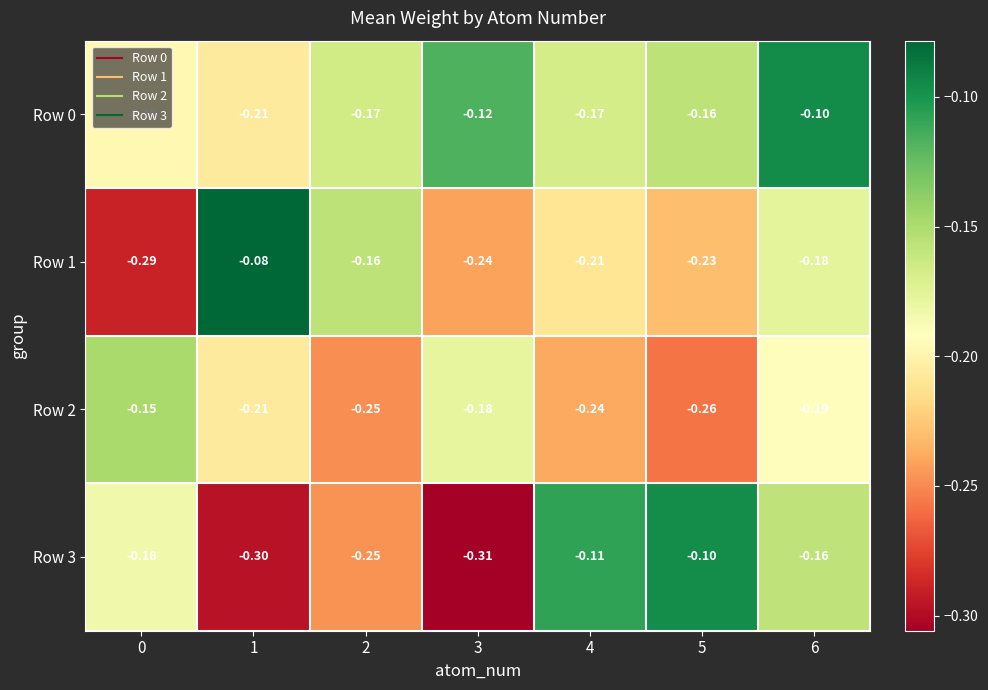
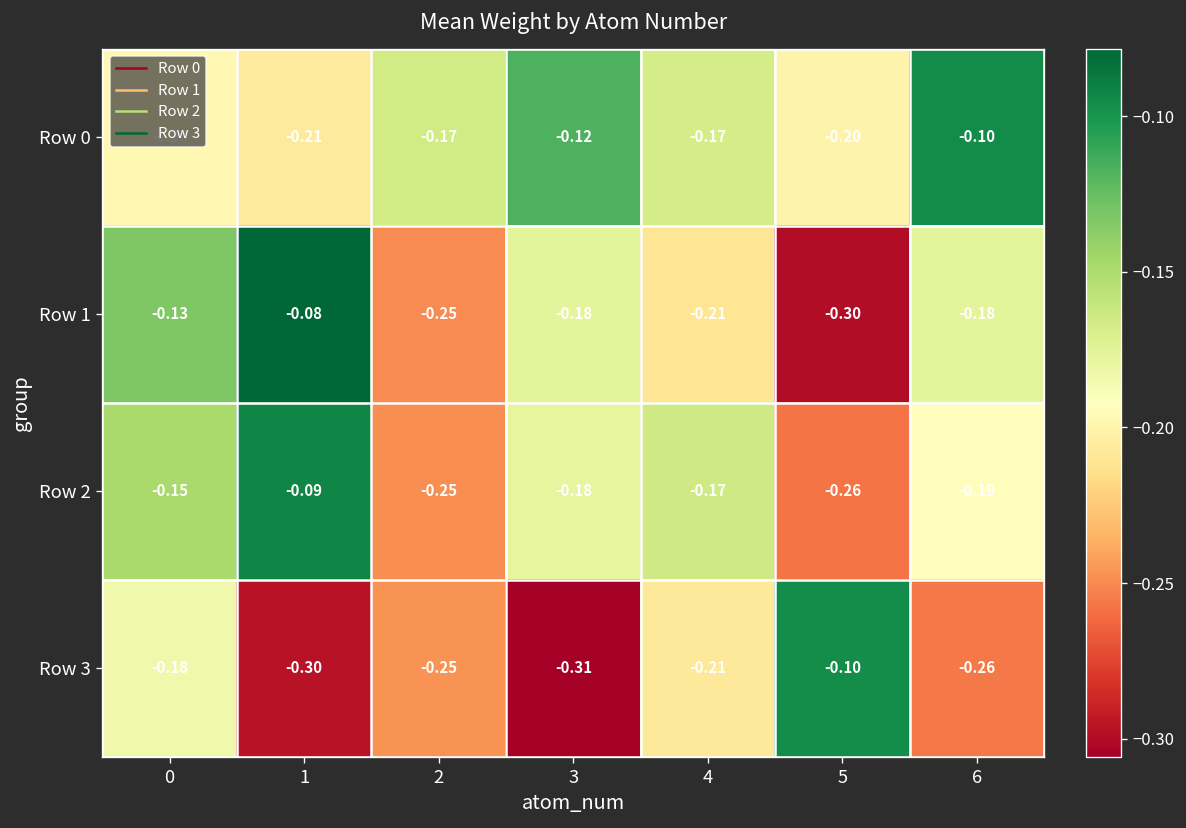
  {
    "Row 0": {
      "1": -0.21,
      "2": -0.17,
      "3": -0.12,
      "4": -0.17,
-     "5": -0.16,
+     "5": -0.20,
      "6": -0.10
    },
    "Row 1": {
-     "0": -0.29,
+     "0": -0.13,
      "1": -0.08,
-     "2": -0.16,
-     "3": -0.24,
+     "2": -0.25,
+     "3": -0.18,
      "4": -0.21,
-     "5": -0.23,
+     "5": -0.30,
      "6": -0.18
    },
    "Row 2": {
      "0": -0.15,
-     "1": -0.21,
+     "1": -0.09,
      "2": -0.25,
      "3": -0.18,
-     "4": -0.24,
+     "4": -0.17,
      "5": -0.26,
      "6": -0.19
    },
    "Row 3": {
      "0": -0.18,
      "1": -0.30,
      "2": -0.25,
      "3": -0.31,
-     "4": -0.11,
+     "4": -0.21,
      "5": -0.10,
-     "6": -0.16
+     "6": -0.26
    }
  }
